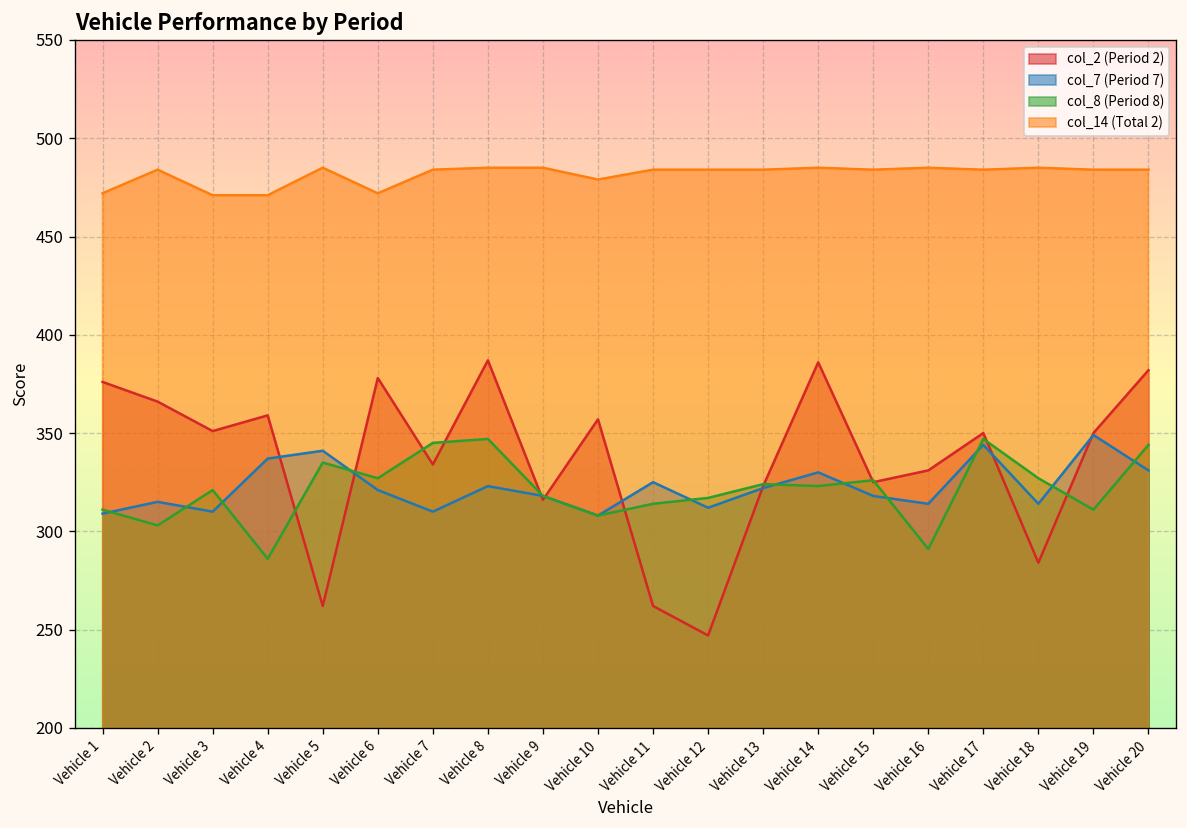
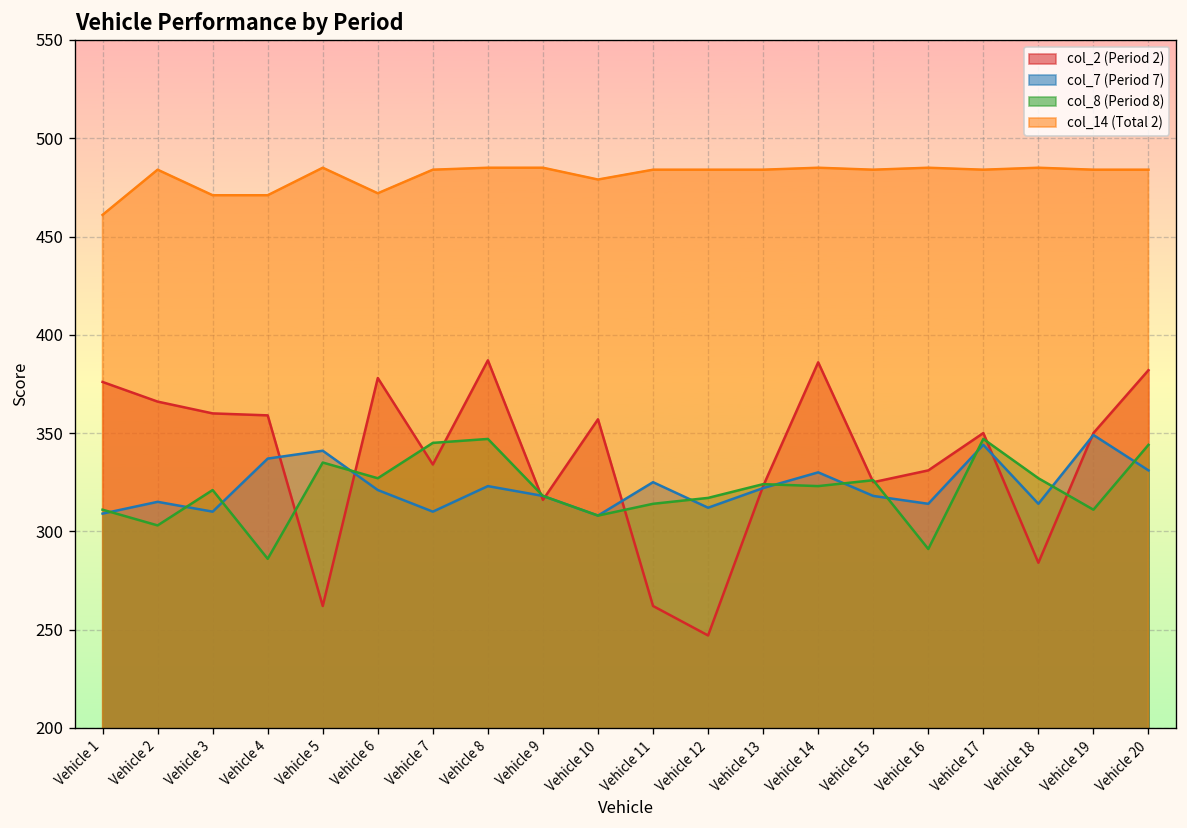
  {
    "col_2 (Period 2)": {
      "Vehicle 1": 376,
      "Vehicle 2": 366,
-     "Vehicle 3": 351,
+     "Vehicle 3": 360,
      "Vehicle 4": 359,
      "Vehicle 5": 262,
      "Vehicle 6": 378,
      "Vehicle 7": 334,
      "Vehicle 8": 387,
      "Vehicle 9": 316,
      "Vehicle 10": 357,
      "Vehicle 11": 262,
      "Vehicle 12": 247,
      "Vehicle 14": 386,
      "Vehicle 16": 331,
      "Vehicle 17": 350,
      "Vehicle 18": 284,
      "Vehicle 20": 382
    },
    "col_7 (Period 7)": {
      "Vehicle 1": 309,
      "Vehicle 2": 315,
      "Vehicle 3": 310,
      "Vehicle 4": 337,
      "Vehicle 5": 341,
      "Vehicle 6": 321,
      "Vehicle 7": 310,
      "Vehicle 8": 323,
      "Vehicle 11": 325,
      "Vehicle 12": 312,
      "Vehicle 14": 330,
      "Vehicle 15": 318,
      "Vehicle 16": 314,
      "Vehicle 17": 344,
      "Vehicle 18": 314,
      "Vehicle 20": 331
    },
    "col_8 (Period 8)": {
      "Vehicle 1": 311,
      "Vehicle 2": 303,
      "Vehicle 3": 321,
      "Vehicle 4": 286,
      "Vehicle 5": 335,
      "Vehicle 6": 327,
      "Vehicle 7": 345,
      "Vehicle 8": 347,
      "Vehicle 11": 314,
      "Vehicle 12": 317,
      "Vehicle 14": 323,
      "Vehicle 16": 291,
      "Vehicle 17": 347,
      "Vehicle 18": 327,
      "Vehicle 19": 311,
      "Vehicle 20": 344
    },
    "col_14 (Total 2)": {
-     "Vehicle 1": 472,
+     "Vehicle 1": 461,
      "Vehicle 2": 484,
      "Vehicle 3": 471,
      "Vehicle 4": 471,
      "Vehicle 5": 485,
      "Vehicle 6": 472,
      "Vehicle 7": 484,
      "Vehicle 8": 485,
      "Vehicle 9": 485,
      "Vehicle 10": 479,
      "Vehicle 11": 484,
      "Vehicle 12": 484,
      "Vehicle 13": 484,
      "Vehicle 14": 485,
      "Vehicle 15": 484,
      "Vehicle 16": 485,
      "Vehicle 17": 484,
      "Vehicle 18": 485,
      "Vehicle 19": 484,
      "Vehicle 20": 484
    }
  }
